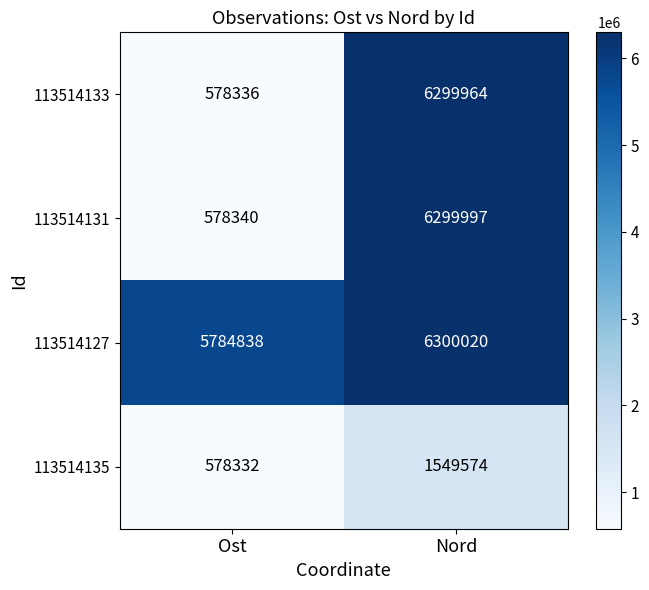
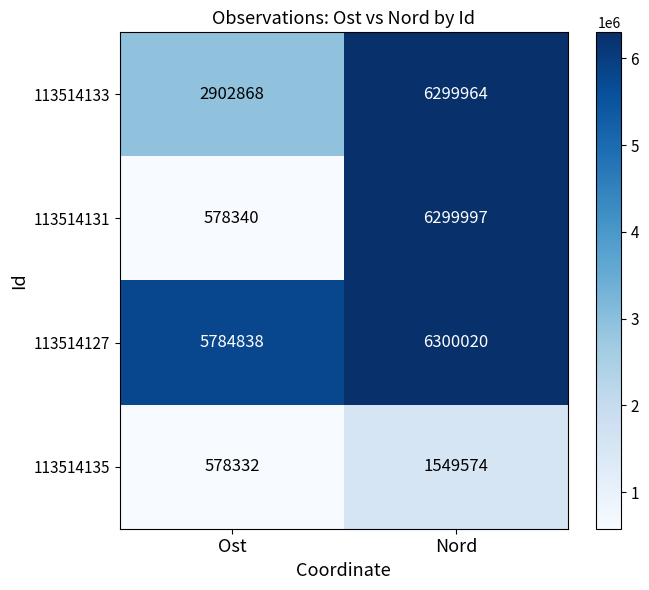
  {
    "113514133": {
-     "Ost": 578336,
+     "Ost": 2902868,
      "Nord": 6299964
    },
    "113514131": {
      "Ost": 578340,
      "Nord": 6299997
    },
    "113514127": {
      "Ost": 5784838,
      "Nord": 6300020
    },
    "113514135": {
      "Ost": 578332,
      "Nord": 1549574
    }
  }
